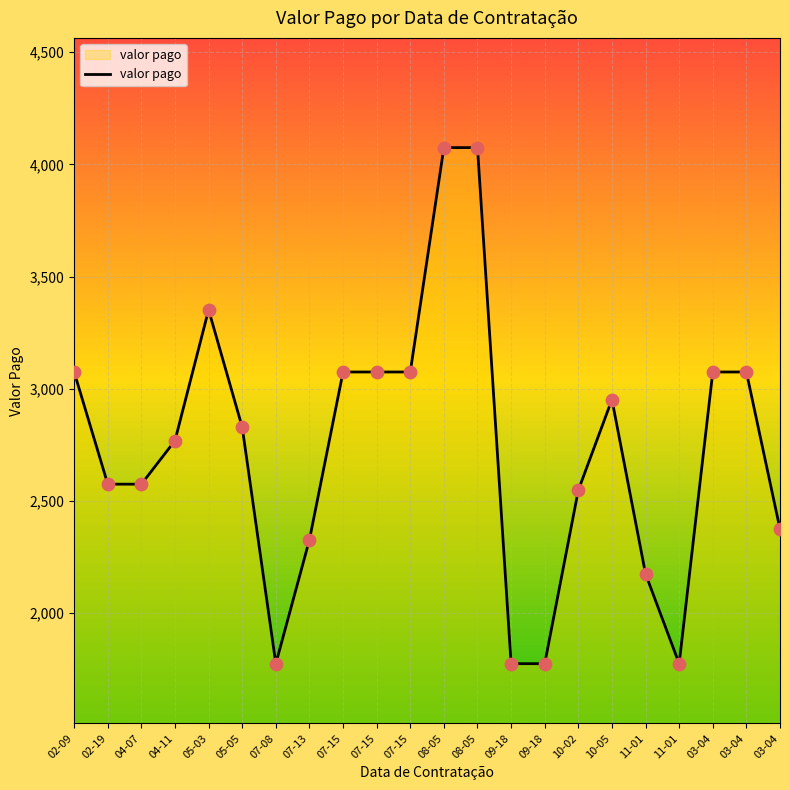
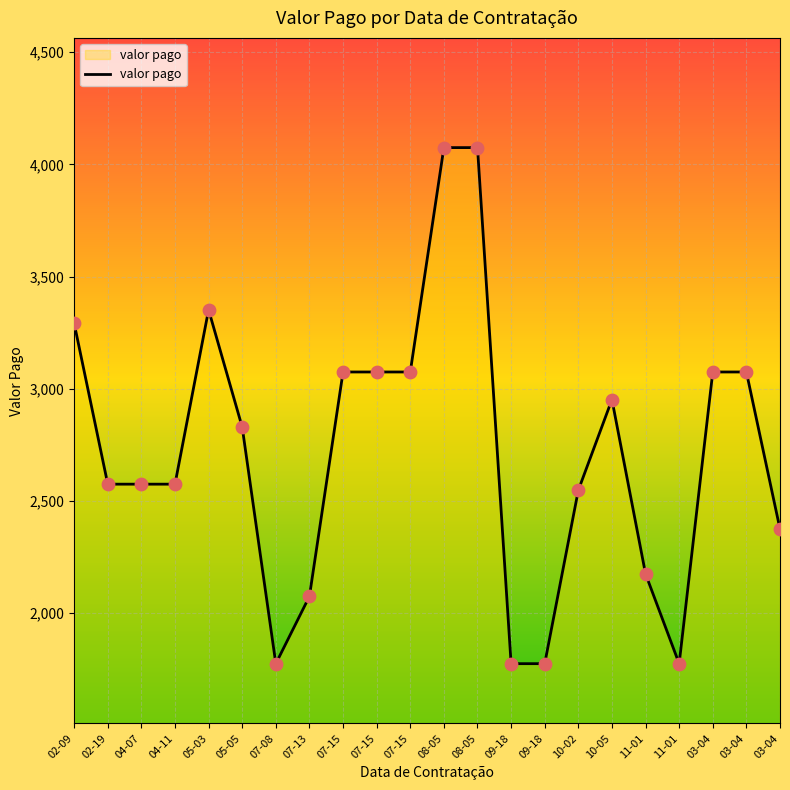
  {
-   "02-09": "3,080",
+   "02-09": "3,290",
    "02-19": "2,580",
    "04-07": "2,580",
-   "04-11": "2,770",
+   "04-11": "2,580",
    "05-03": "3,350",
    "05-05": "2,830",
    "07-08": "1,780",
-   "07-13": "2,330",
+   "07-13": "2,080",
    "10-02": "2,550",
    "10-05": "2,950"
  }
